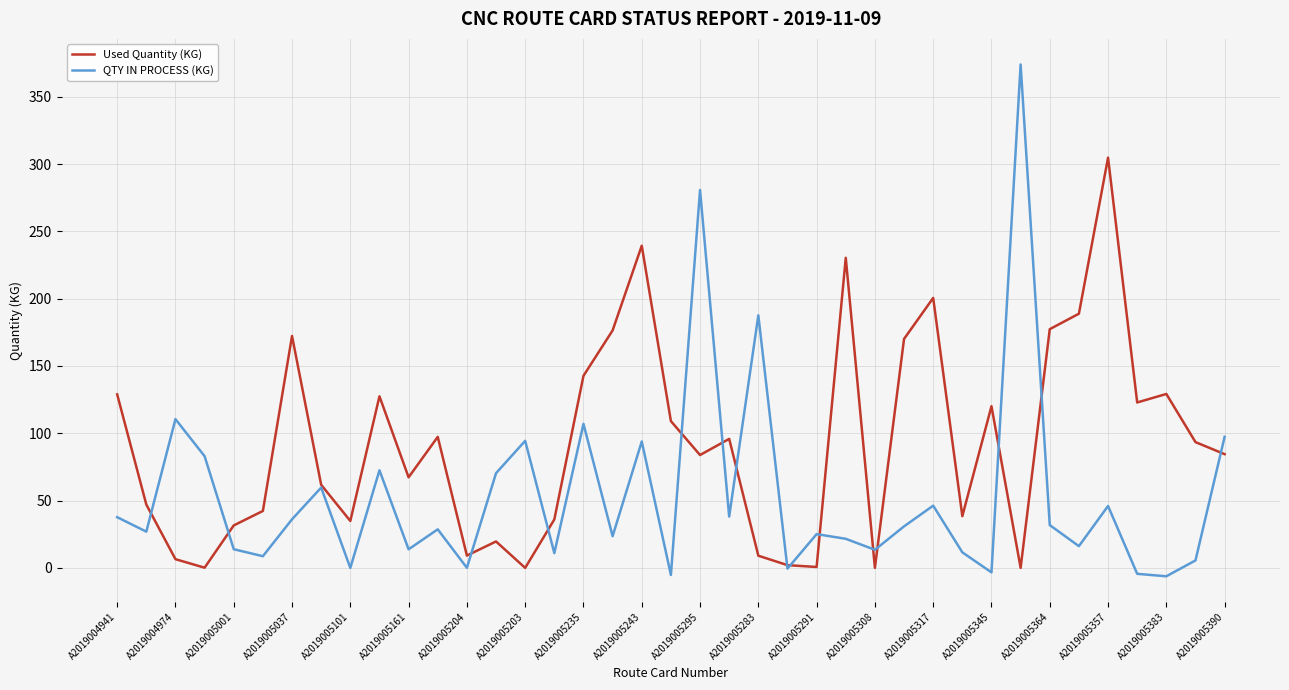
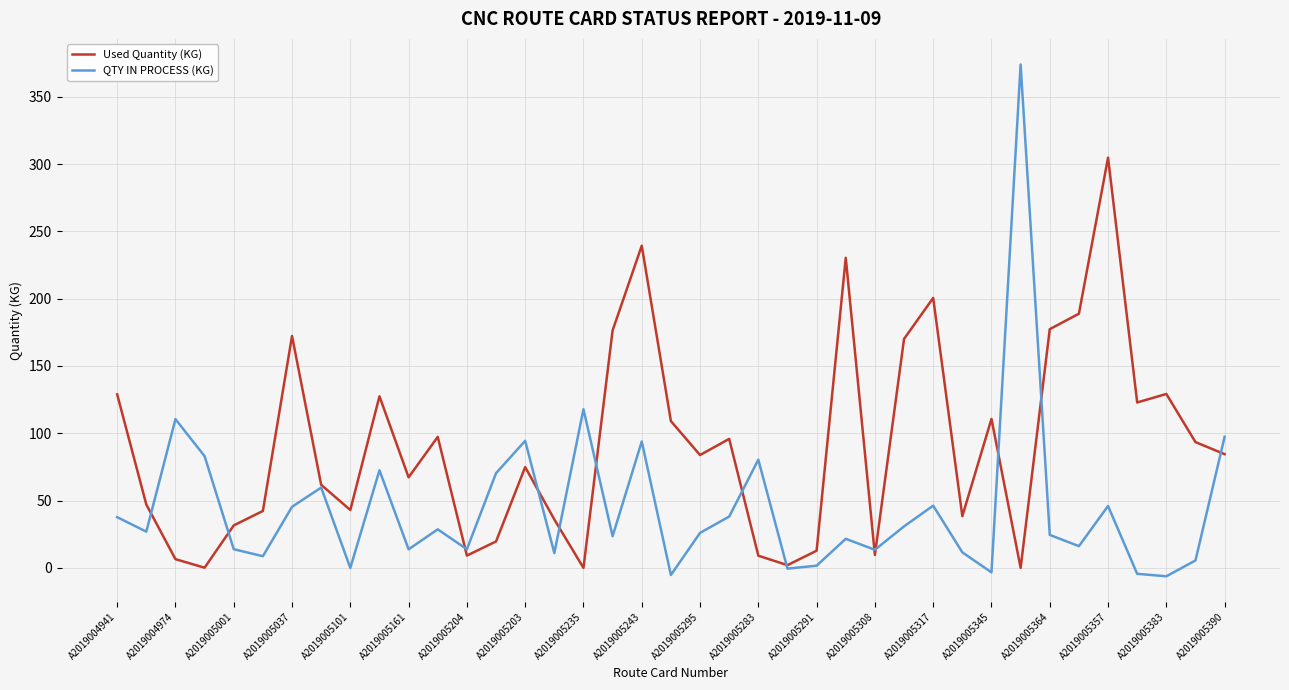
  {
    "Used Quantity (KG)": {
      "A2019004941": 129,
      "A2019004974": 6,
      "A2019005001": 32,
      "A2019005037": 172,
-     "A2019005101": 35,
+     "A2019005101": 43,
      "A2019005161": 67,
      "A2019005204": 9,
-     "A2019005203": 0,
-     "A2019005235": 143,
+     "A2019005203": 75,
+     "A2019005235": 0,
      "A2019005243": 239,
      "A2019005295": 84,
      "A2019005283": 9,
-     "A2019005291": 1,
-     "A2019005308": 0,
+     "A2019005291": 13,
+     "A2019005308": 10,
      "A2019005317": 201,
-     "A2019005345": 120,
+     "A2019005345": 111,
      "A2019005364": 177,
      "A2019005357": 305,
      "A2019005383": 129,
      "A2019005390": 85
    },
    "QTY IN PROCESS (KG)": {
      "A2019004941": 38,
      "A2019004974": 111,
      "A2019005001": 14,
-     "A2019005037": 36,
+     "A2019005037": 45,
      "A2019005101": 0,
      "A2019005161": 14,
-     "A2019005204": 0,
+     "A2019005204": 14,
      "A2019005203": 94,
-     "A2019005235": 107,
+     "A2019005235": 118,
      "A2019005243": 94,
-     "A2019005295": 281,
-     "A2019005283": 188,
-     "A2019005291": 25,
+     "A2019005295": 26,
+     "A2019005283": 80,
+     "A2019005291": 2,
      "A2019005308": 13,
      "A2019005317": 46,
      "A2019005345": -3,
-     "A2019005364": 32,
+     "A2019005364": 25,
      "A2019005357": 46,
      "A2019005383": -6,
      "A2019005390": 97
    }
  }
